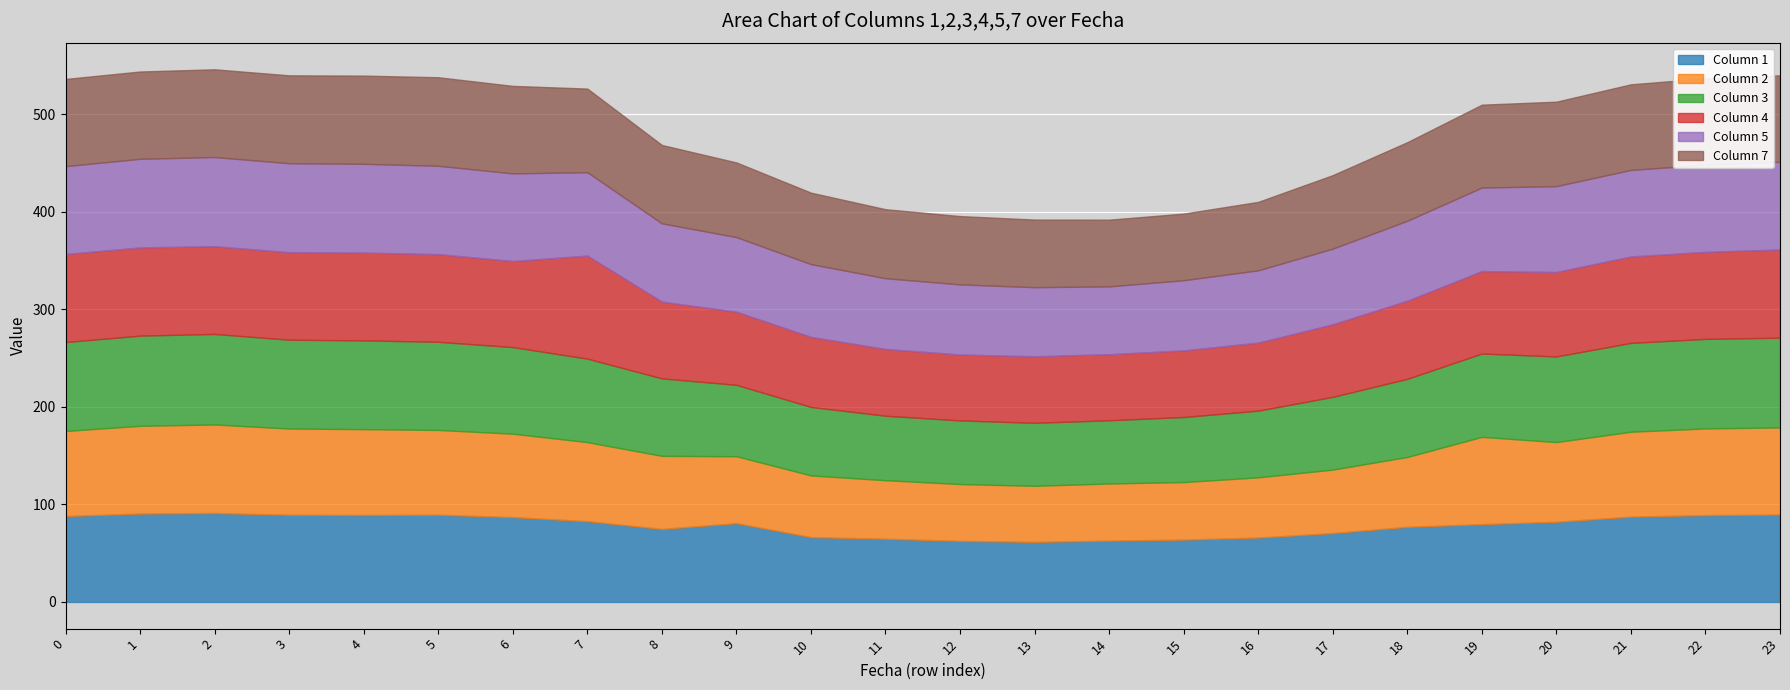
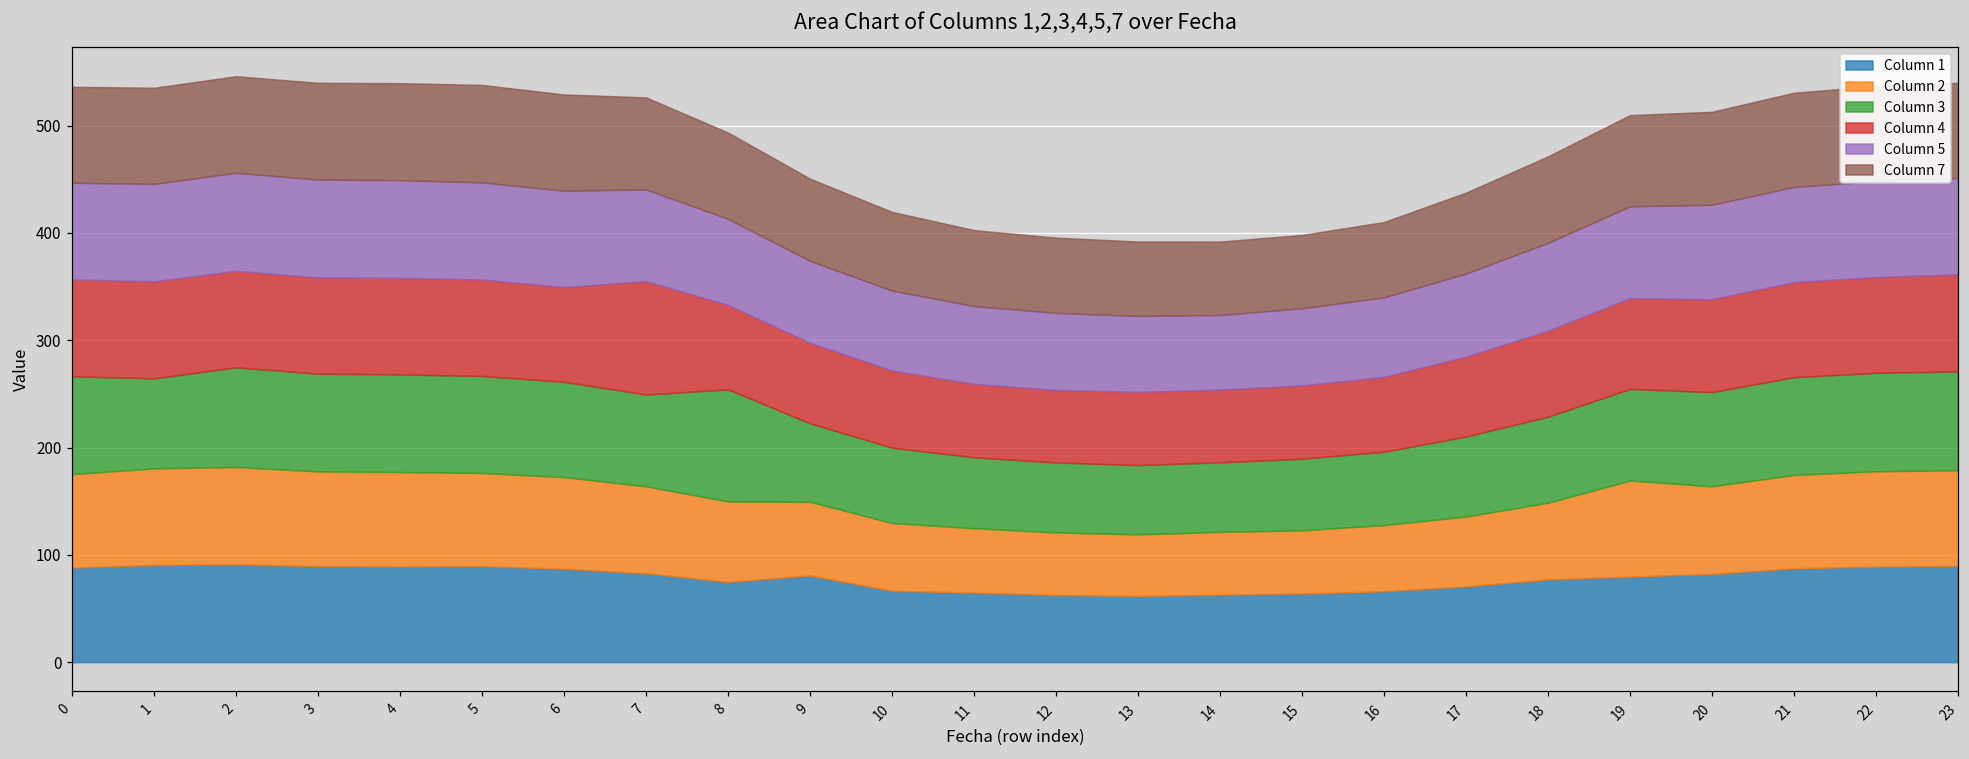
  {
    "Column 1": {
      "0": 90,
      "1": 90,
      "2": 90,
      "3": 90,
      "4": 90,
      "5": 90,
      "6": 90,
      "7": 80,
      "8": 70,
      "9": 80,
      "10": 70,
      "11": 60,
      "12": 60,
      "13": 60,
      "14": 60,
      "15": 60,
      "16": 70,
      "17": 70,
      "18": 80,
      "19": 80,
      "20": 80,
      "21": 90,
      "22": 90,
      "23": 90
    },
    "Column 2": {
      "0": 90,
      "1": 90,
      "2": 90,
      "3": 90,
      "4": 90,
      "5": 90,
      "6": 90,
      "7": 80,
      "8": 70,
      "9": 70,
      "10": 60,
      "11": 60,
      "12": 60,
      "13": 60,
      "14": 60,
      "15": 60,
      "16": 60,
      "17": 70,
      "18": 70,
      "19": 90,
      "20": 80,
      "21": 90,
      "22": 90,
      "23": 90
    },
    "Column 3": {
      "0": 90,
-     "1": 90,
+     "1": 80,
      "2": 90,
      "3": 90,
      "4": 90,
      "5": 90,
      "6": 90,
      "7": 90,
-     "8": 80,
+     "8": 100,
      "9": 70,
      "10": 70,
      "11": 70,
      "12": 70,
      "13": 60,
      "14": 60,
      "15": 70,
      "16": 70,
      "17": 70,
      "18": 80,
      "19": 90,
      "20": 90,
      "21": 90,
      "22": 90,
      "23": 90
    },
    "Column 4": {
      "0": 90,
      "1": 90,
      "2": 90,
      "3": 90,
      "4": 90,
      "5": 90,
      "6": 90,
      "7": 110,
      "8": 80,
      "9": 70,
      "10": 70,
      "11": 70,
      "12": 70,
      "13": 70,
      "14": 70,
      "15": 70,
      "16": 70,
      "17": 70,
      "18": 80,
      "19": 80,
      "20": 90,
      "21": 90,
      "22": 90,
      "23": 90
    },
    "Column 5": {
      "0": 90,
      "1": 90,
      "2": 90,
      "3": 90,
      "4": 90,
      "5": 90,
      "6": 90,
      "7": 90,
      "8": 80,
      "9": 80,
      "10": 70,
      "11": 70,
      "12": 70,
      "13": 70,
      "14": 70,
      "15": 70,
      "16": 70,
      "17": 80,
      "18": 80,
      "19": 90,
      "20": 90,
      "21": 90,
      "23": 90
    },
    "Column 7": {
      "0": 90,
      "1": 90,
      "2": 90,
      "3": 90,
      "4": 90,
      "5": 90,
      "6": 90,
      "7": 90,
      "8": 80,
      "9": 80,
      "10": 70,
      "11": 70,
      "12": 70,
      "13": 70,
      "14": 70,
      "15": 70,
      "16": 70,
      "17": 80,
      "18": 80,
      "19": 80,
      "20": 90,
      "21": 90,
      "23": 90
    }
  }
